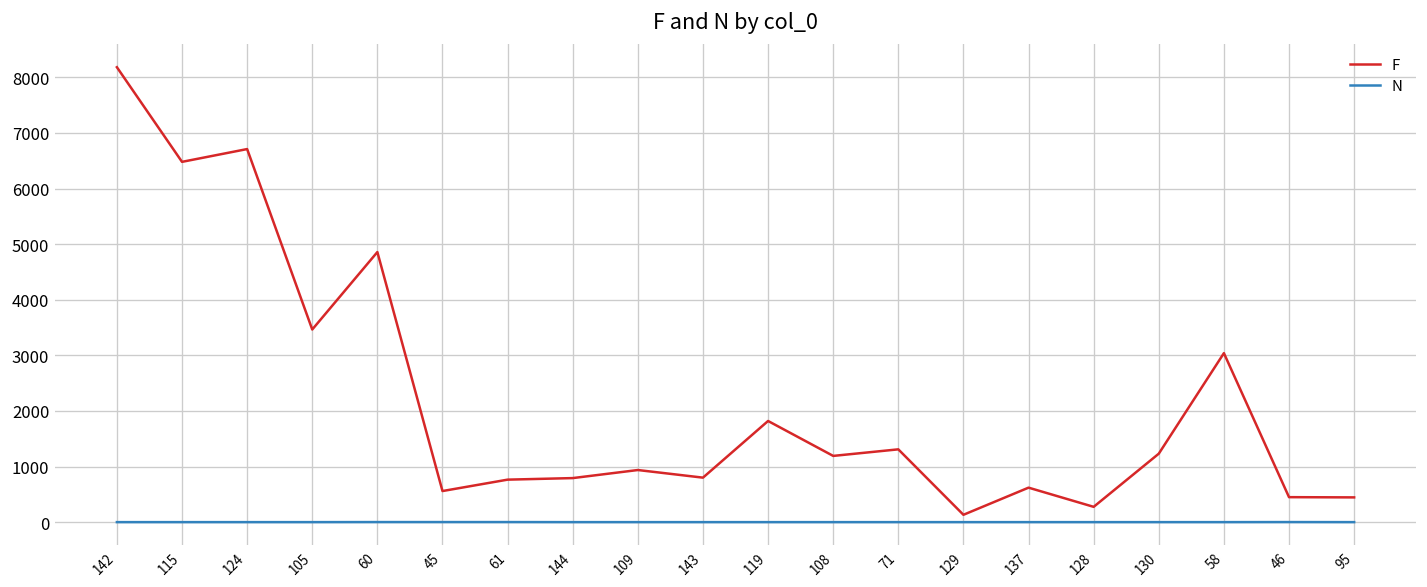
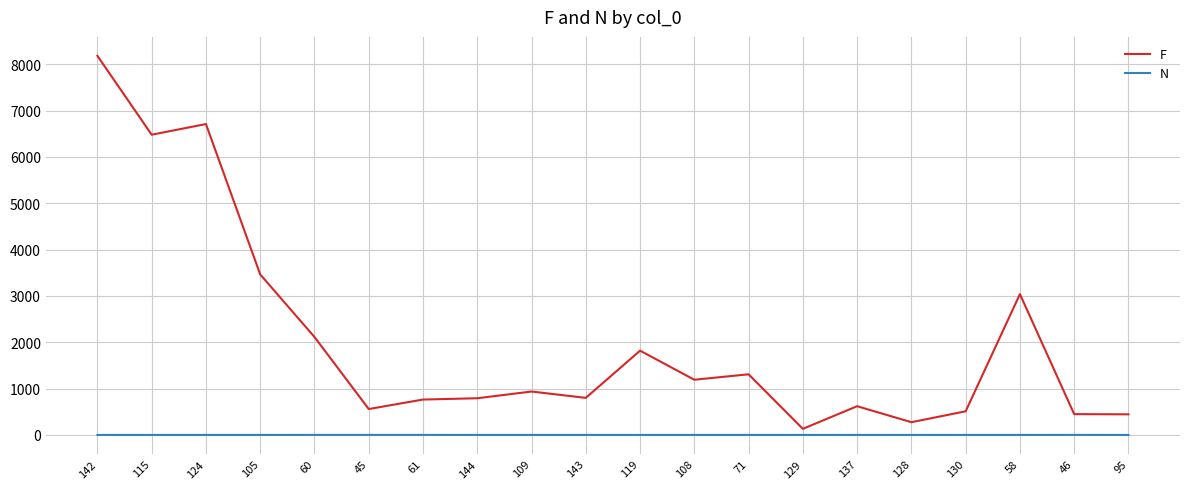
  {
    "F": {
      "142": 8200,
      "115": 6500,
      "124": 6700,
      "105": 3500,
-     "60": 4900,
+     "60": 2100,
      "45": 600,
      "61": 800,
      "144": 800,
      "109": 900,
      "143": 800,
      "119": 1800,
      "108": 1200,
      "71": 1300,
      "129": 100,
      "137": 600,
      "128": 300,
-     "130": 1200,
+     "130": 500,
      "58": 3000,
      "46": 500,
      "95": 400
    },
    "N": {
      "142": 0,
      "115": 0,
      "124": 0,
      "105": 0,
      "60": 0,
      "45": 0,
      "61": 0,
      "144": 0,
      "109": 0,
      "143": 0,
      "119": 0,
      "108": 0,
      "71": 0,
      "129": 0,
      "137": 0,
      "128": 0,
      "130": 0,
      "58": 0,
      "46": 0,
      "95": 0
    }
  }
